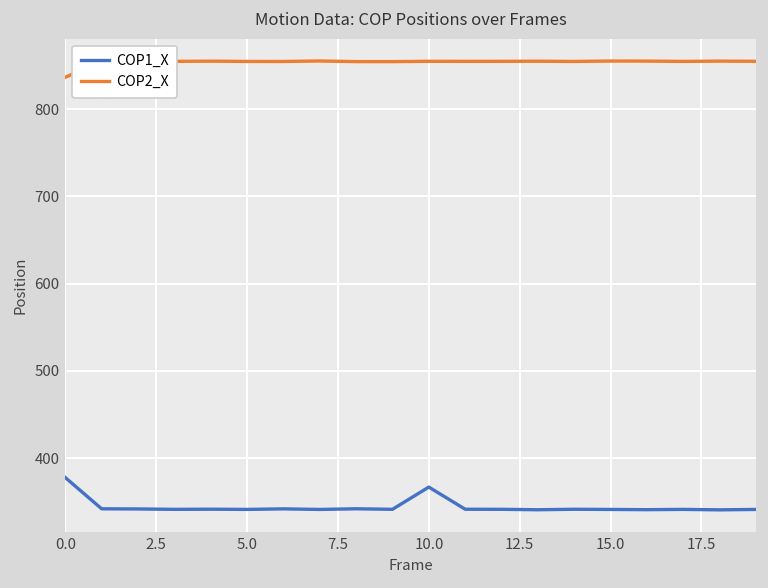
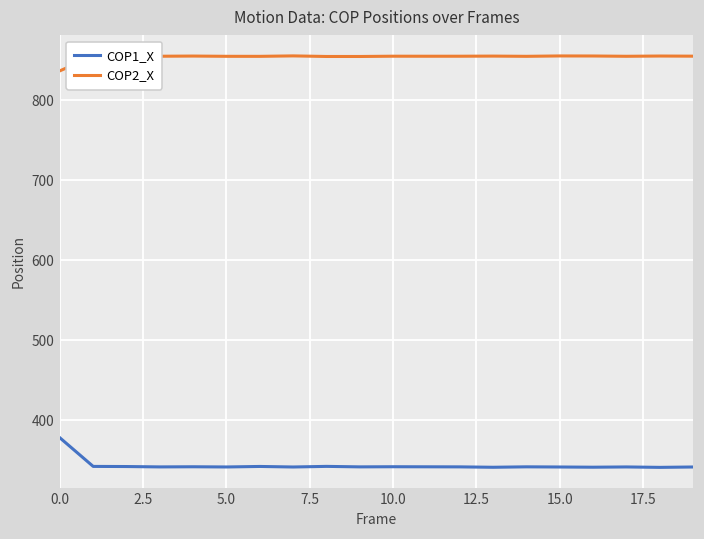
  {
    "COP1_X": {
      "0.0": 380,
      "5.0": 340,
-     "10.0": 370,
+     "10.0": 340,
      "15.0": 340
    },
    "COP2_X": {
      "0.0": 840,
      "5.0": 850,
      "10.0": 850,
      "15.0": 860
    }
  }
